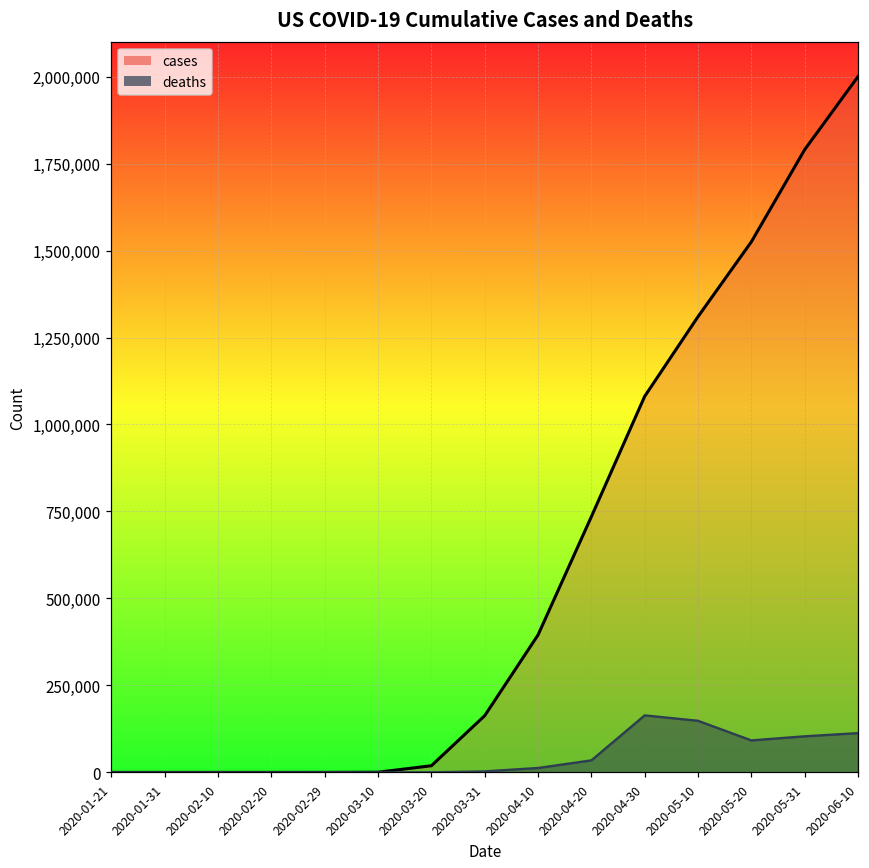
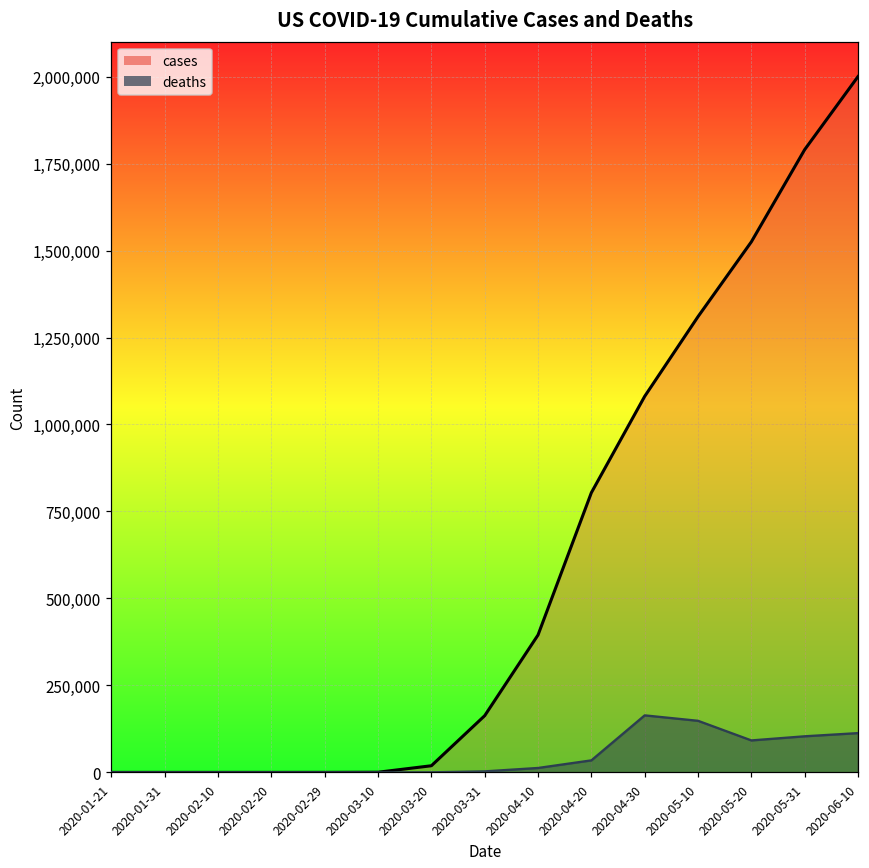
  {
    "cases": {
      "2020-03-20": "20,000",
      "2020-03-31": "160,000",
      "2020-04-10": "400,000",
-     "2020-04-20": "740,000",
+     "2020-04-20": "800,000",
      "2020-04-30": "1,080,000",
      "2020-05-10": "1,310,000",
      "2020-05-20": "1,530,000",
      "2020-05-31": "1,790,000",
      "2020-06-10": "2,000,000"
    },
    "deaths": {
      "2020-03-20": "0",
      "2020-03-31": "0",
      "2020-04-10": "10,000",
      "2020-04-20": "30,000",
      "2020-04-30": "160,000",
      "2020-05-10": "150,000",
      "2020-05-20": "90,000",
      "2020-05-31": "100,000",
      "2020-06-10": "110,000"
    }
  }
